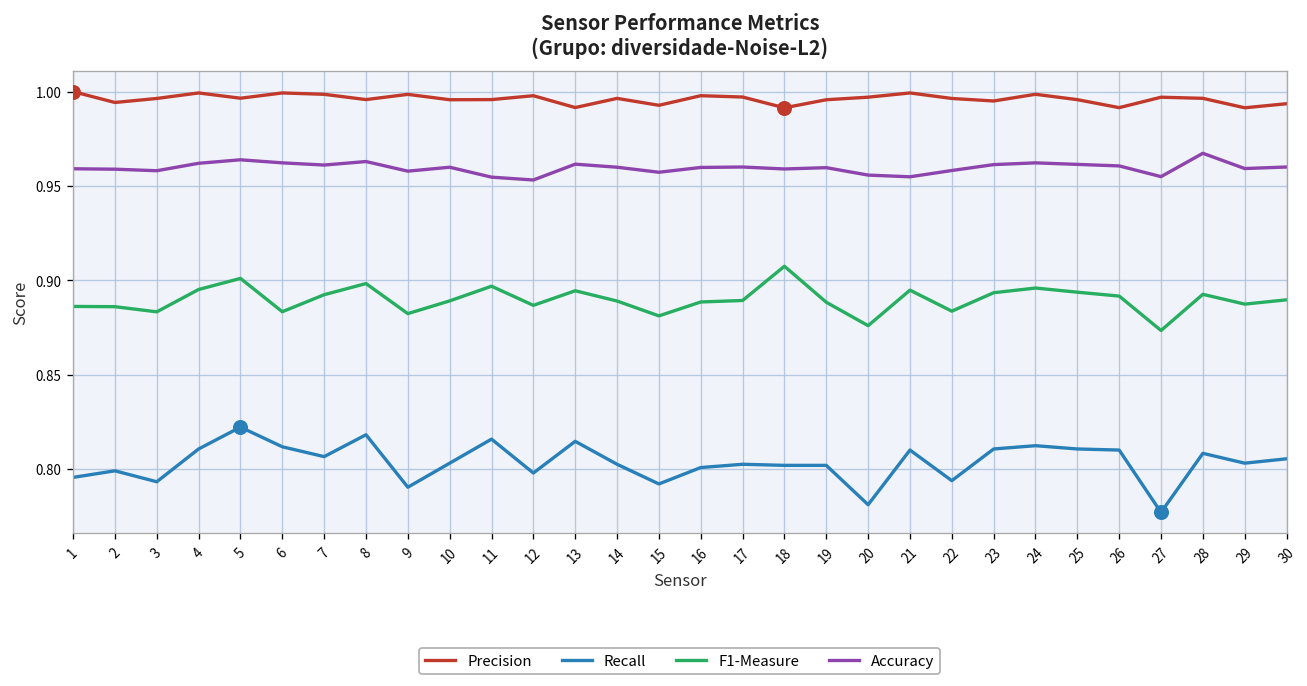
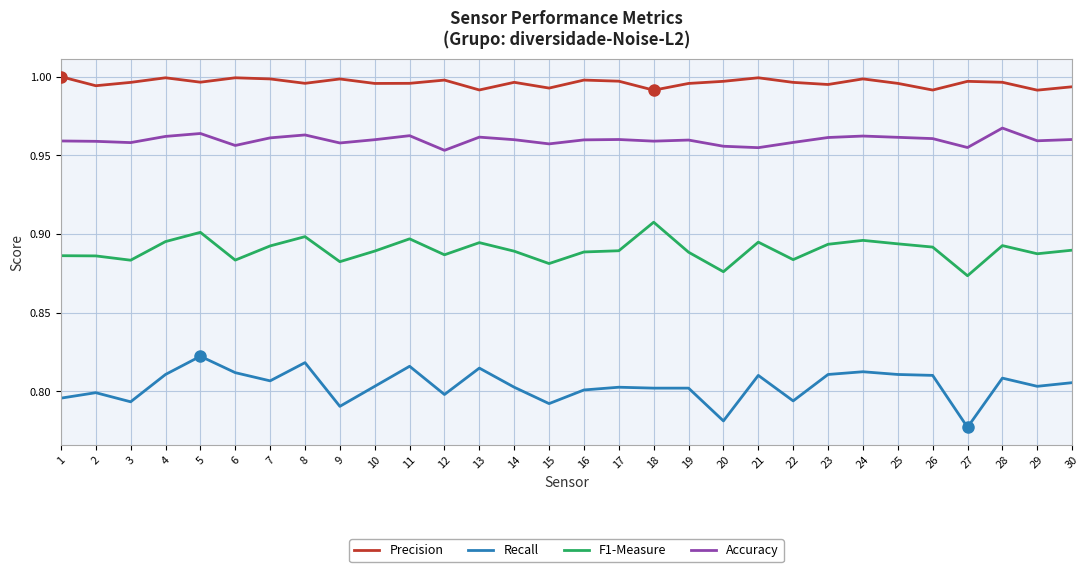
  {
    "F1-Measure": {
      "1": 0.886,
      "2": 0.886,
      "3": 0.883,
      "4": 0.895,
      "5": 0.901,
      "6": 0.883,
      "7": 0.892,
      "8": 0.898,
      "9": 0.882,
      "10": 0.889,
      "11": 0.897,
      "12": 0.887,
      "13": 0.895,
      "14": 0.889,
      "15": 0.881,
      "16": 0.889,
      "17": 0.889,
      "18": 0.908,
      "19": 0.888,
      "20": 0.876,
      "21": 0.895,
      "22": 0.884,
      "23": 0.893,
      "24": 0.896,
      "25": 0.894,
      "26": 0.892,
      "27": 0.873,
      "28": 0.893,
      "29": 0.887,
      "30": 0.890
    },
    "Accuracy": {
      "1": 0.959,
      "2": 0.959,
      "3": 0.958,
      "4": 0.962,
      "5": 0.964,
-     "6": 0.962,
+     "6": 0.956,
      "7": 0.961,
      "8": 0.963,
      "9": 0.958,
      "10": 0.960,
-     "11": 0.955,
+     "11": 0.963,
      "12": 0.953,
      "13": 0.962,
      "14": 0.960,
      "15": 0.957,
      "16": 0.960,
      "17": 0.960,
      "18": 0.959,
      "19": 0.960,
      "20": 0.956,
      "21": 0.955,
      "22": 0.958,
      "23": 0.961,
      "24": 0.962,
      "25": 0.961,
      "26": 0.961,
      "27": 0.955,
      "28": 0.967,
      "29": 0.959,
      "30": 0.960
    }
  }
